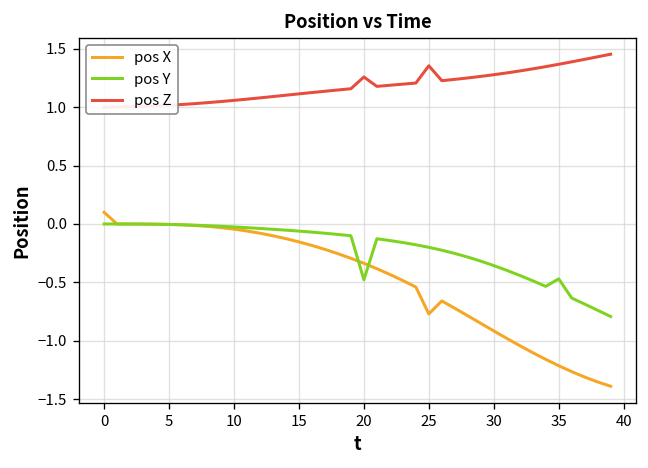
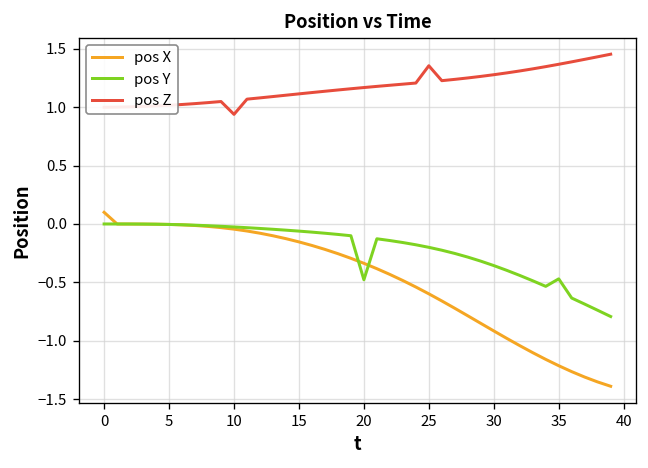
  {
    "pos X": {
      "0": 0.1,
      "15": -0.2,
      "20": -0.3,
-     "25": -0.8,
+     "25": -0.6,
      "30": -0.9,
      "35": -1.2
    },
    "pos Y": {
      "0": 0.0,
      "15": -0.1,
      "20": -0.5,
      "25": -0.2,
      "30": -0.4,
      "35": -0.5
    },
    "pos Z": {
-     "10": 1.1,
+     "10": 0.9,
      "15": 1.1,
-     "20": 1.3,
+     "20": 1.2,
      "25": 1.4,
      "30": 1.3,
      "35": 1.4
    }
  }
